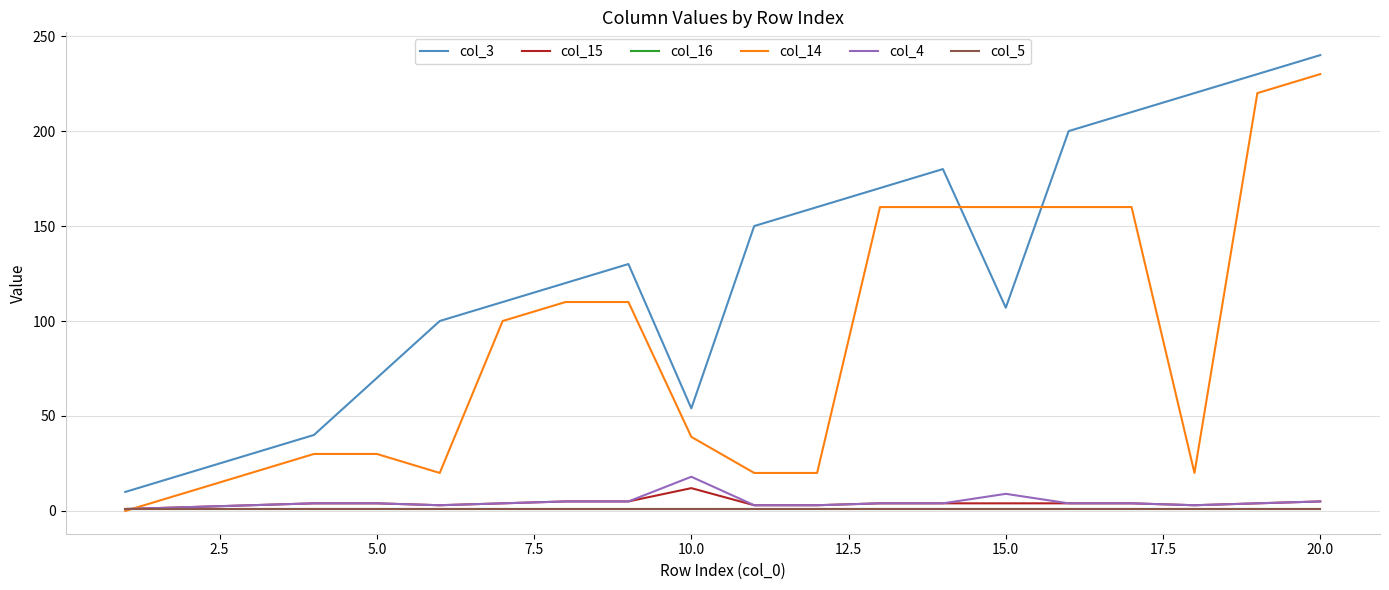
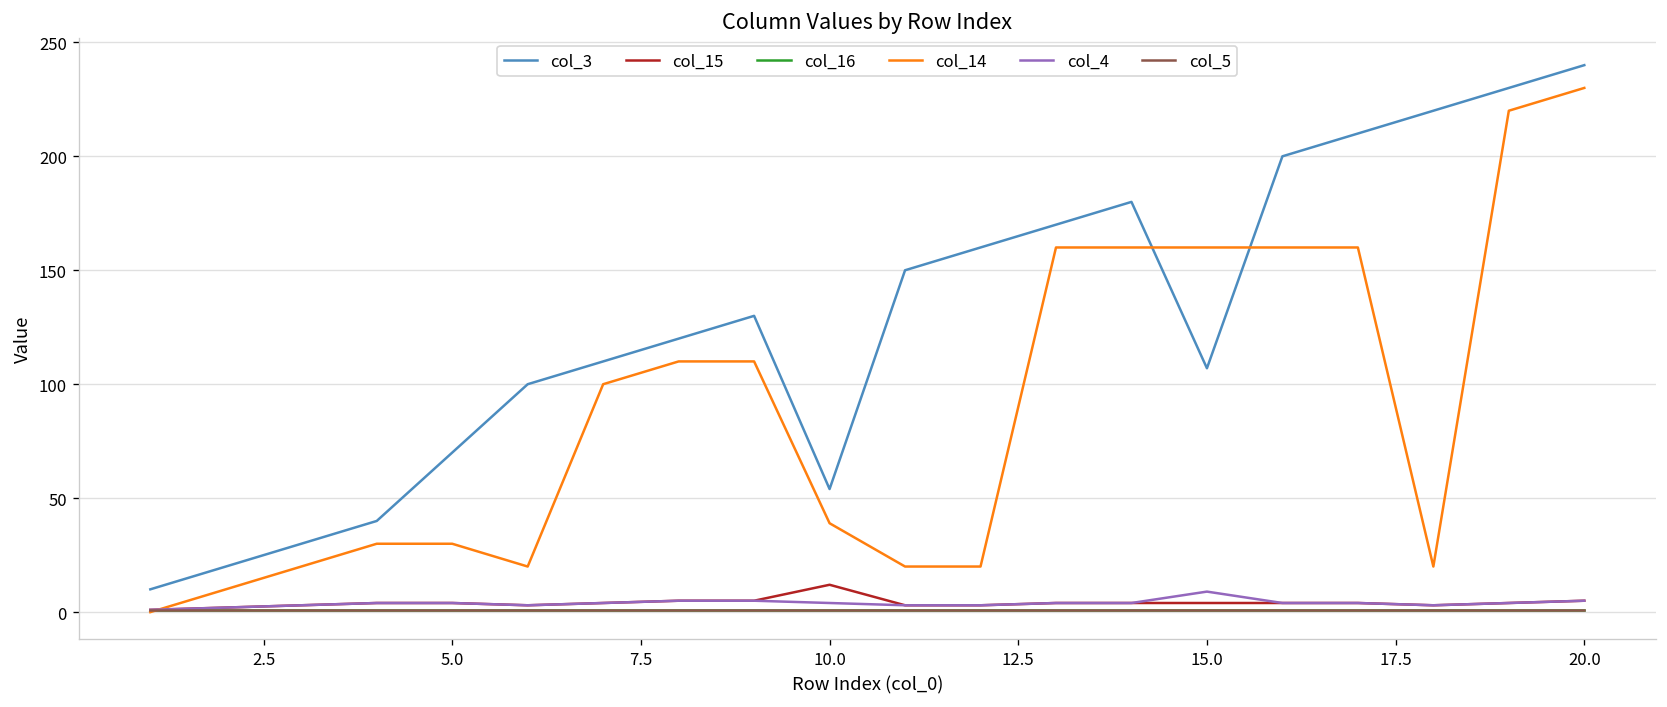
  {
    "col_3": {
      "5.0": 70,
      "10.0": 54,
      "15.0": 107,
      "20.0": 240
    },
    "col_15": {
      "10.0": 12,
      "15.0": 4
    },
    "col_5": {
      "5.0": 1,
      "10.0": 1,
      "15.0": 1,
      "20.0": 1
    },
    "col_14": {
      "5.0": 30,
      "10.0": 39,
      "15.0": 160,
      "20.0": 230
    },
    "col_4": {
-     "10.0": 18,
+     "10.0": 4,
      "15.0": 9
    }
  }
